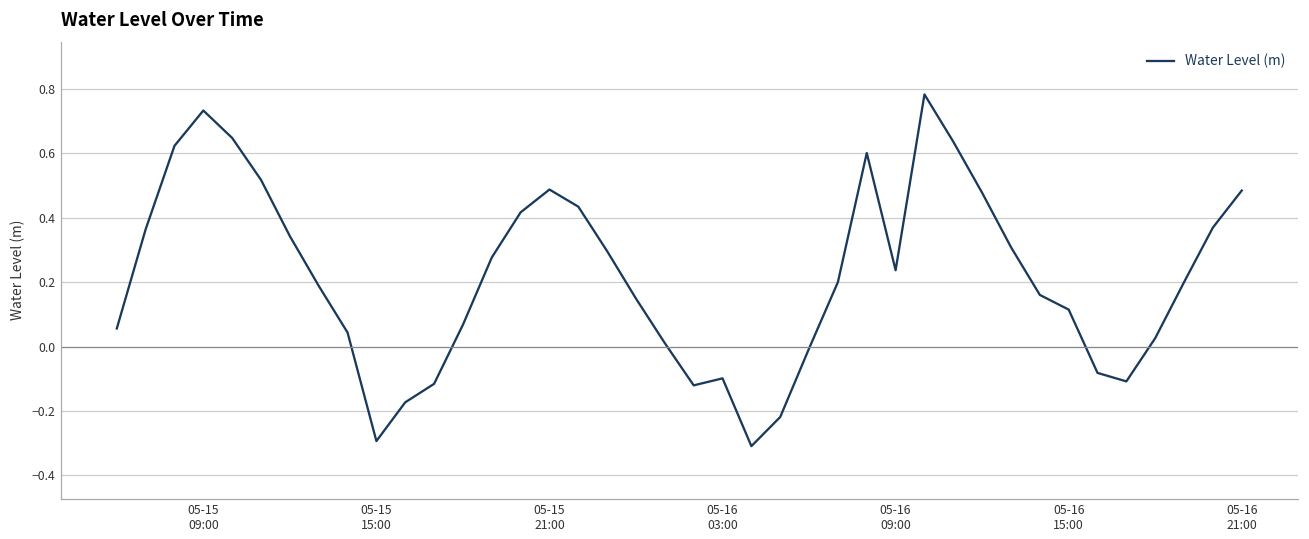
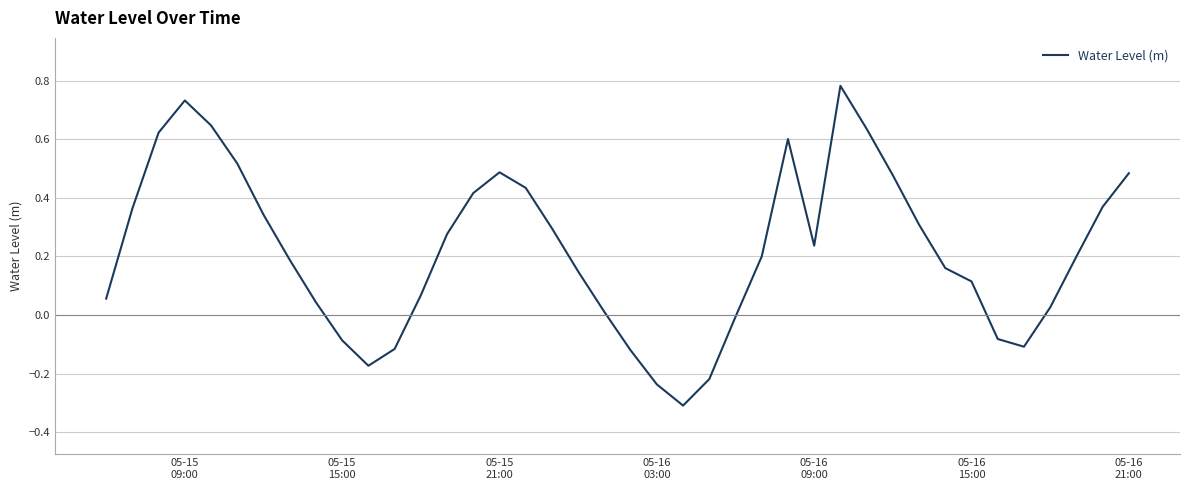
  {
    "05-15 09:00": 0.73,
-   "05-15 15:00": -0.29,
+   "05-15 15:00": -0.09,
    "05-15 21:00": 0.49,
-   "05-16 03:00": -0.10,
+   "05-16 03:00": -0.24,
    "05-16 09:00": 0.24,
    "05-16 15:00": 0.11,
    "05-16 21:00": 0.48
  }
